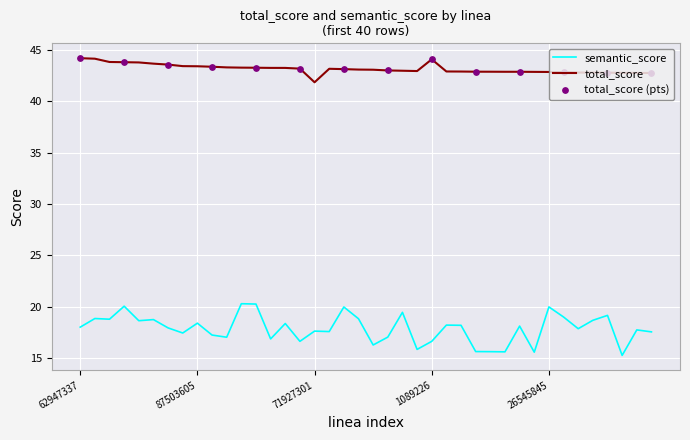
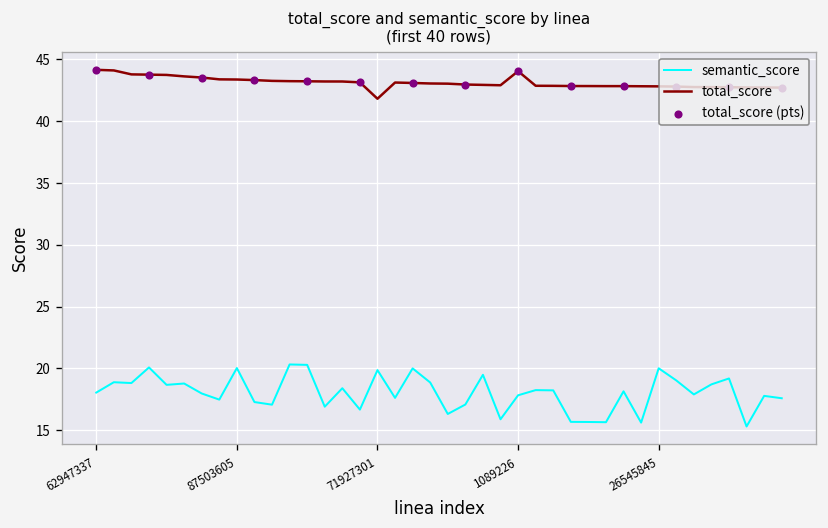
  {
    "semantic_score": {
      "62947337": 18.0,
-     "87503605": 18.4,
-     "71927301": 17.7,
-     "1089226": 16.7,
+     "87503605": 20.0,
+     "71927301": 19.9,
+     "1089226": 17.8,
      "26545845": 20.0
    },
    "total_score": {
      "87503605": 43.4,
      "71927301": 41.8
    }
  }
